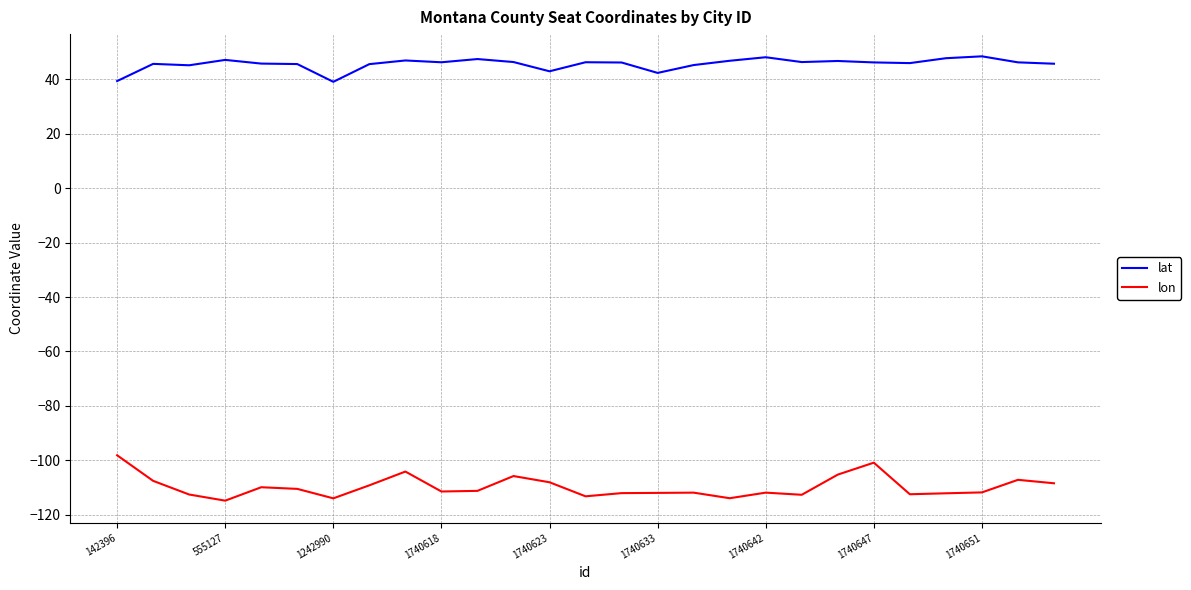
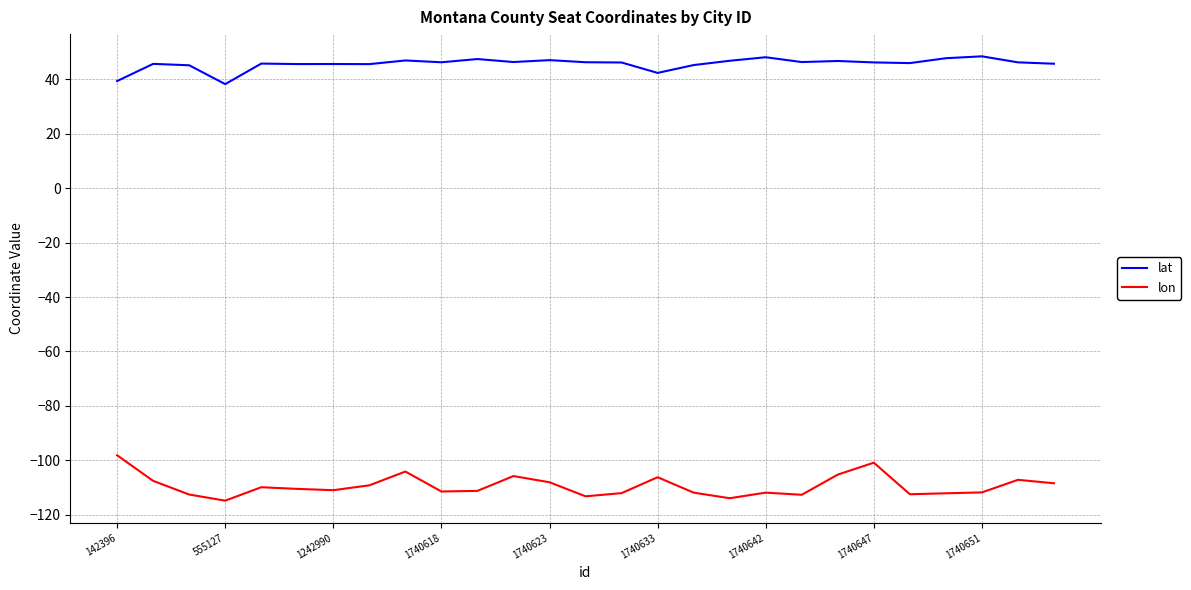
  {
    "lat": {
      "142396": 39,
-     "555127": 47,
-     "1242990": 39,
+     "555127": 38,
+     "1242990": 46,
      "1740618": 46,
-     "1740623": 43,
+     "1740623": 47,
      "1740633": 42,
      "1740642": 48,
      "1740647": 46,
      "1740651": 49
    },
    "lon": {
      "142396": -98,
      "555127": -115,
-     "1242990": -114,
+     "1242990": -111,
      "1740618": -112,
      "1740623": -108,
-     "1740633": -112,
+     "1740633": -106,
      "1740642": -112,
      "1740647": -101,
      "1740651": -112
    }
  }
